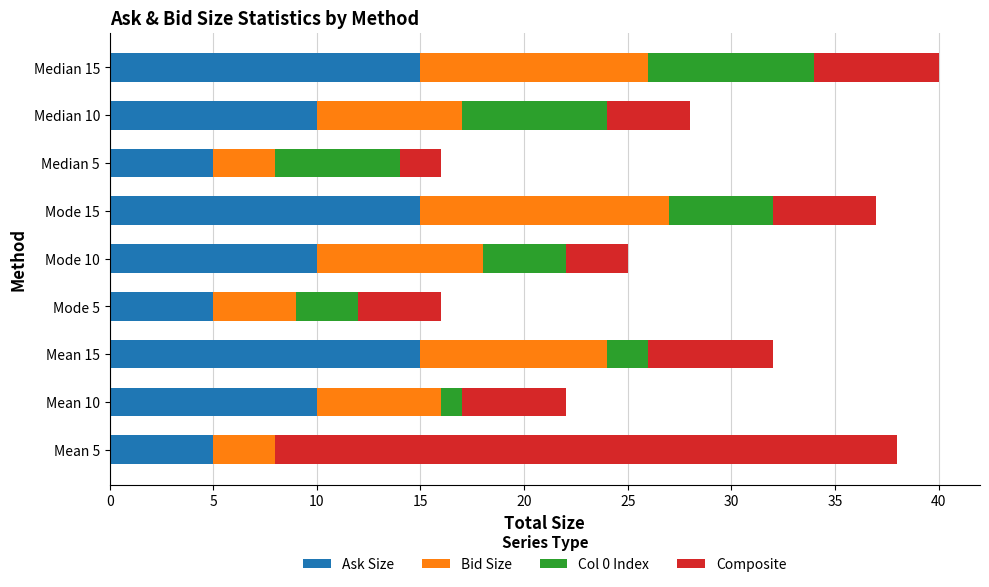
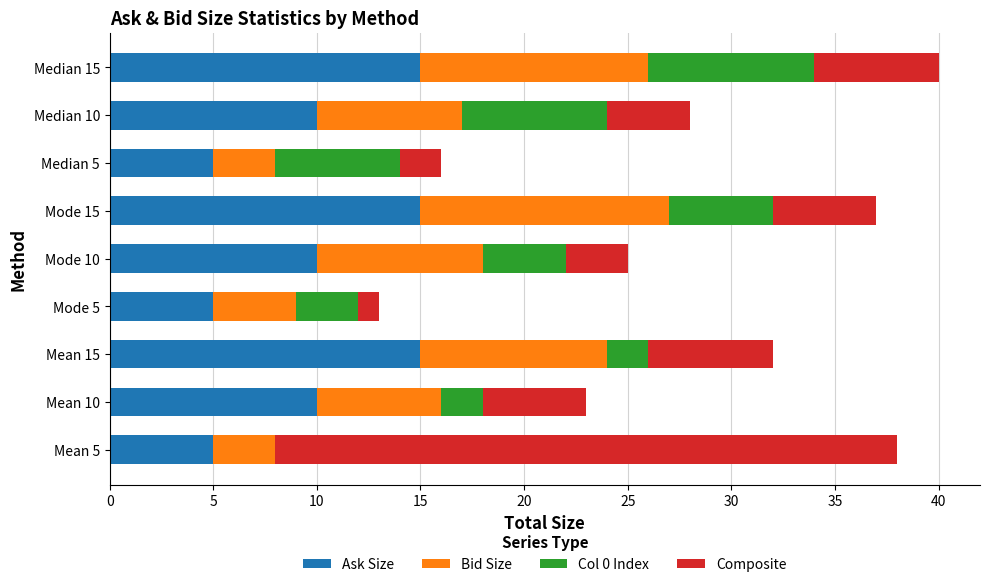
  {
    "Ask Size": {
      "Median 15": 15,
      "Median 10": 10,
      "Median 5": 5,
      "Mode 15": 15,
      "Mode 10": 10,
      "Mode 5": 5,
      "Mean 15": 15,
      "Mean 10": 10,
      "Mean 5": 5
    },
    "Bid Size": {
      "Median 15": 11,
      "Median 10": 7,
      "Median 5": 3,
      "Mode 15": 12,
      "Mode 10": 8,
      "Mode 5": 4,
      "Mean 15": 9,
      "Mean 10": 6,
      "Mean 5": 3
    },
    "Col 0 Index": {
      "Median 15": 8,
      "Median 10": 7,
      "Median 5": 6,
      "Mode 15": 5,
      "Mode 10": 4,
      "Mode 5": 3,
      "Mean 15": 2,
-     "Mean 10": 1,
+     "Mean 10": 2,
      "Mean 5": 0
    },
    "Composite": {
      "Median 15": 6,
      "Median 10": 4,
      "Median 5": 2,
      "Mode 15": 5,
      "Mode 10": 3,
-     "Mode 5": 4,
+     "Mode 5": 1,
      "Mean 15": 6,
      "Mean 10": 5,
      "Mean 5": 30
    }
  }
